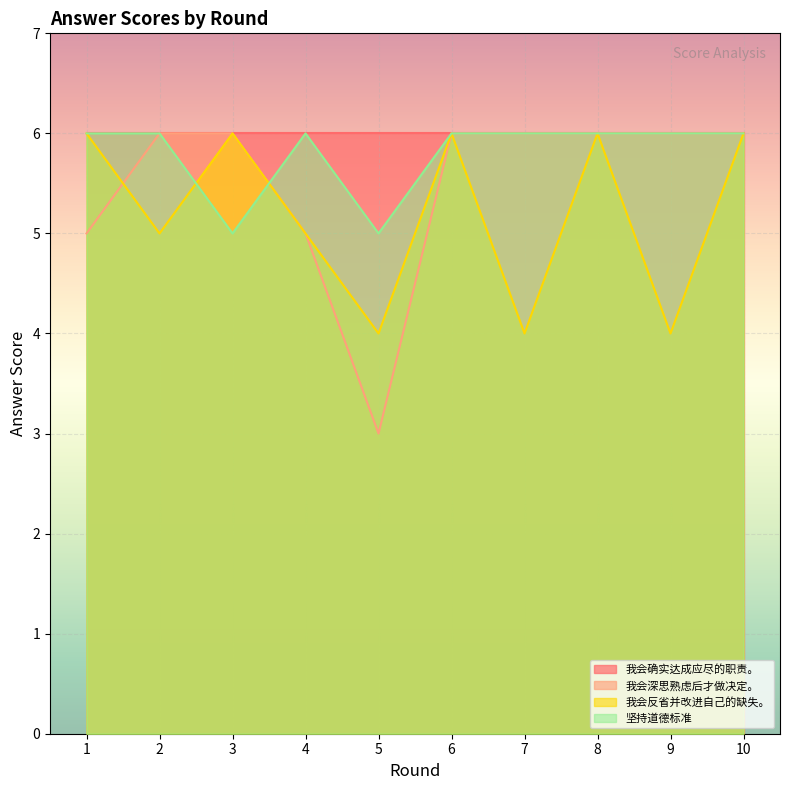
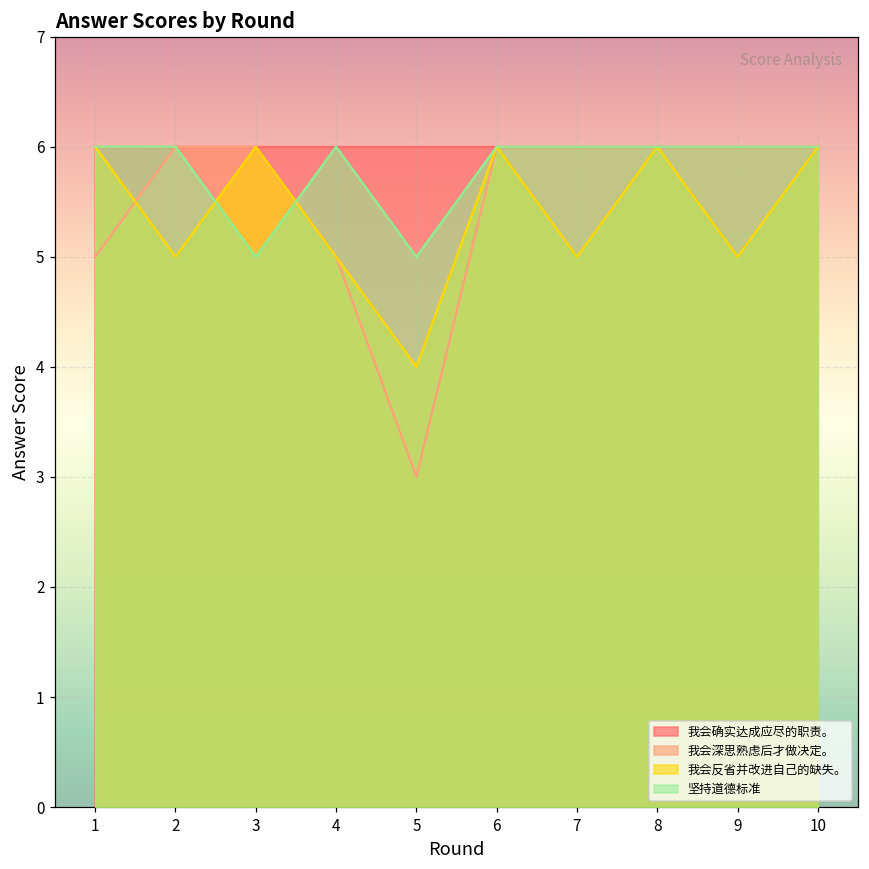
  {
    "我会反省并改进自己的缺失。": {
      "2": 5,
      "5": 4,
-     "7": 4,
-     "9": 4
+     "7": 5,
+     "9": 5
    },
    "坚持道德标准": {
      "3": 5,
      "5": 5
    }
  }
